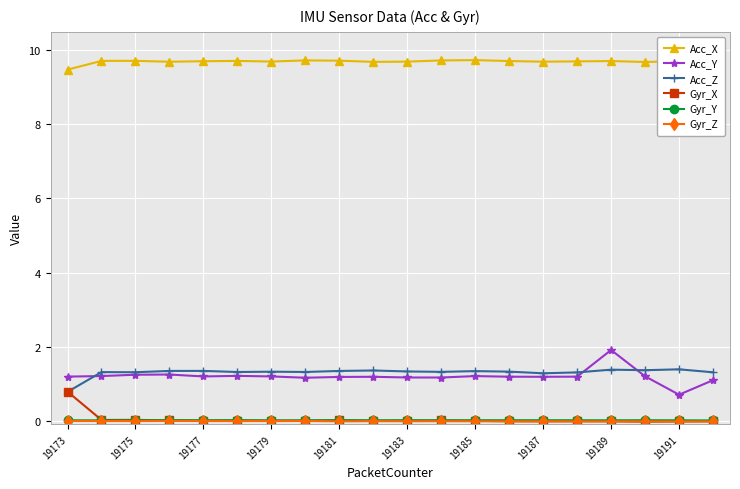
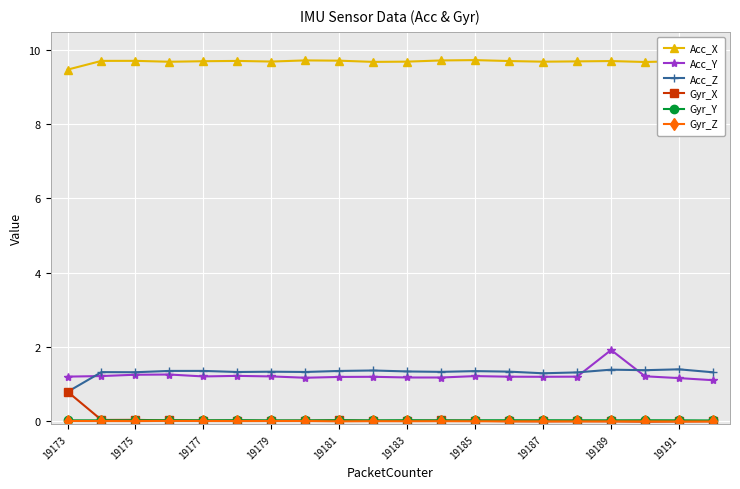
  {
    "Acc_X": {
      "19173": 9.5,
      "19175": 9.7,
      "19177": 9.7,
      "19179": 9.7,
      "19181": 9.7,
      "19183": 9.7,
      "19185": 9.7,
      "19187": 9.7,
      "19189": 9.7
    },
    "Acc_Y": {
      "19173": 1.2,
      "19177": 1.2,
      "19179": 1.2,
      "19181": 1.2,
      "19183": 1.2,
      "19185": 1.2,
      "19187": 1.2,
      "19189": 1.9,
-     "19191": 0.7
+     "19191": 1.1
    },
    "Acc_Z": {
      "19177": 1.3,
      "19179": 1.3,
      "19181": 1.3,
      "19183": 1.3,
      "19185": 1.3,
      "19187": 1.3,
      "19189": 1.4,
      "19191": 1.4
    }
  }
